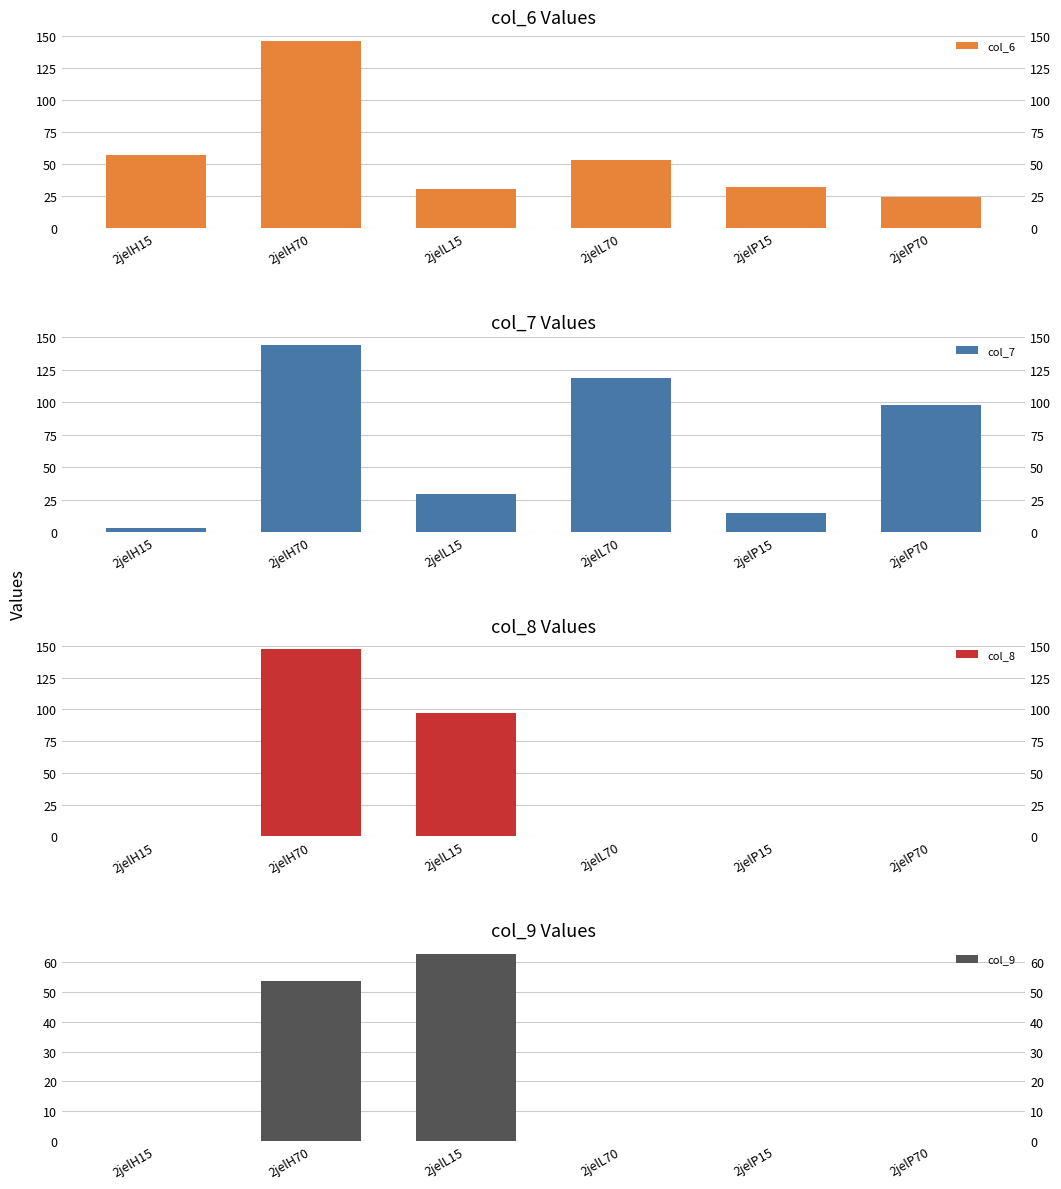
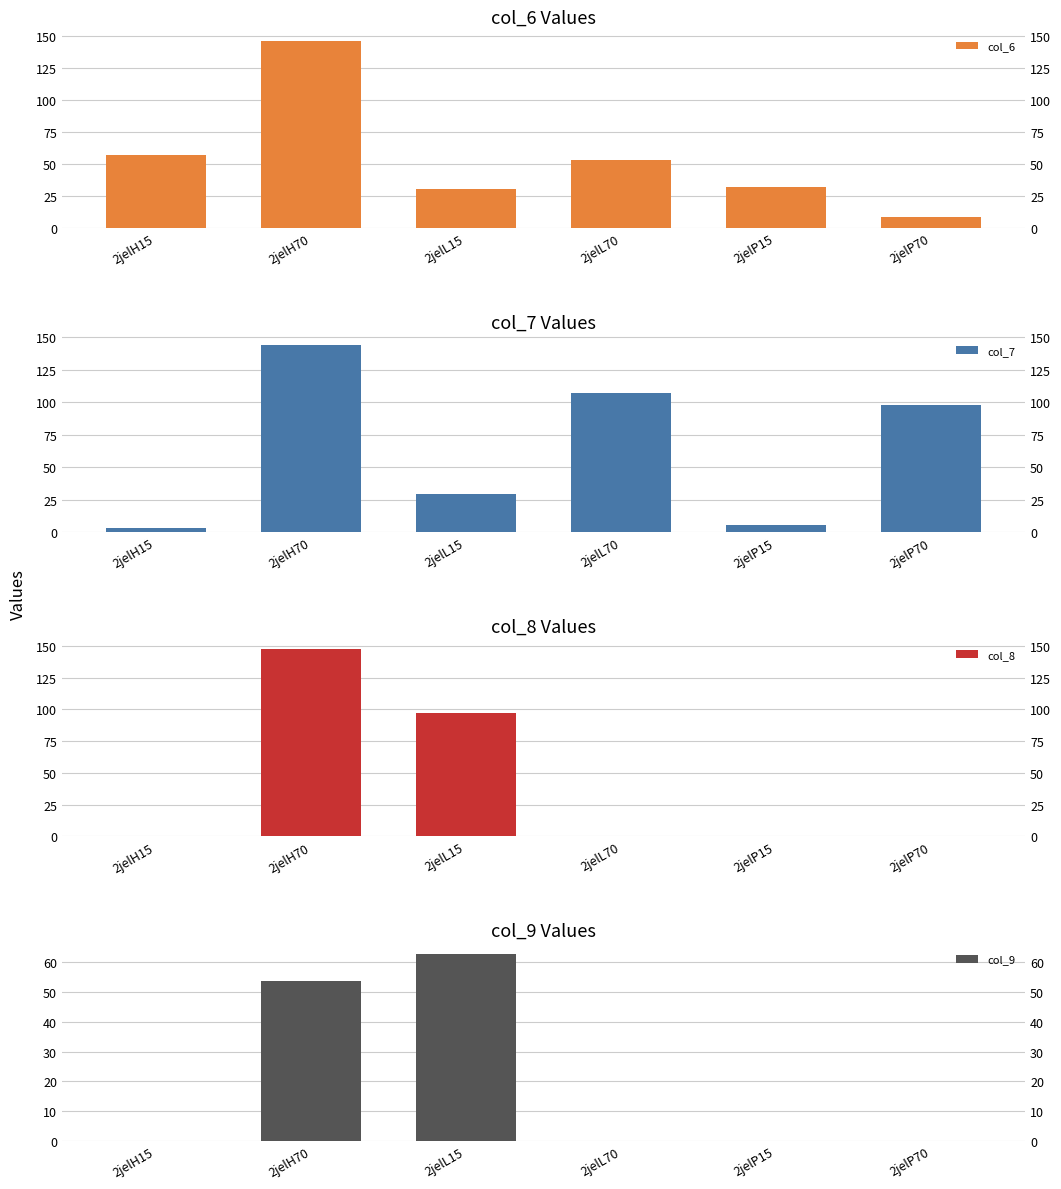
  {
    "col_6 Values": {
      "2jelH15": 57,
      "2jelH70": 147,
      "2jelL15": 31,
      "2jelL70": 53,
      "2jelP15": 32,
-     "2jelP70": 24
+     "2jelP70": 8
    },
    "col_7 Values": {
      "2jelH15": 3,
      "2jelH70": 144,
      "2jelL15": 29,
-     "2jelL70": 119,
-     "2jelP15": 15,
+     "2jelL70": 107,
+     "2jelP15": 6,
      "2jelP70": 98
    },
    "col_8 Values": {
      "2jelH15": 0,
      "2jelH70": 147,
      "2jelL15": 97,
      "2jelL70": 0,
      "2jelP15": 0,
      "2jelP70": 0
    },
    "col_9 Values": {
      "2jelH15": 0,
      "2jelH70": 54,
      "2jelL15": 63,
      "2jelL70": 0,
      "2jelP15": 0,
      "2jelP70": 0
    }
  }
